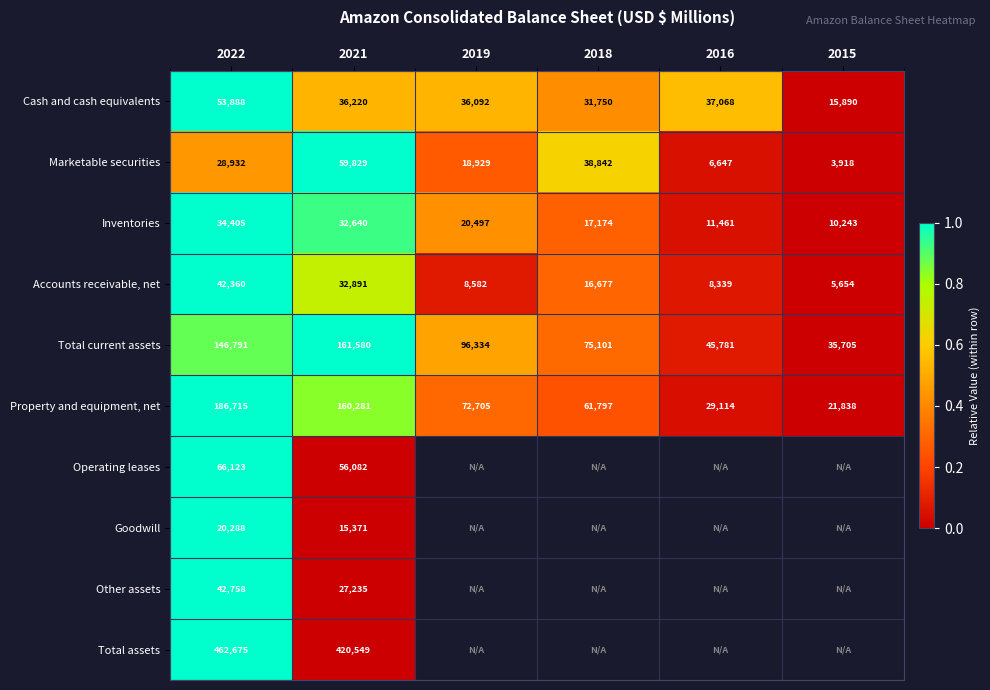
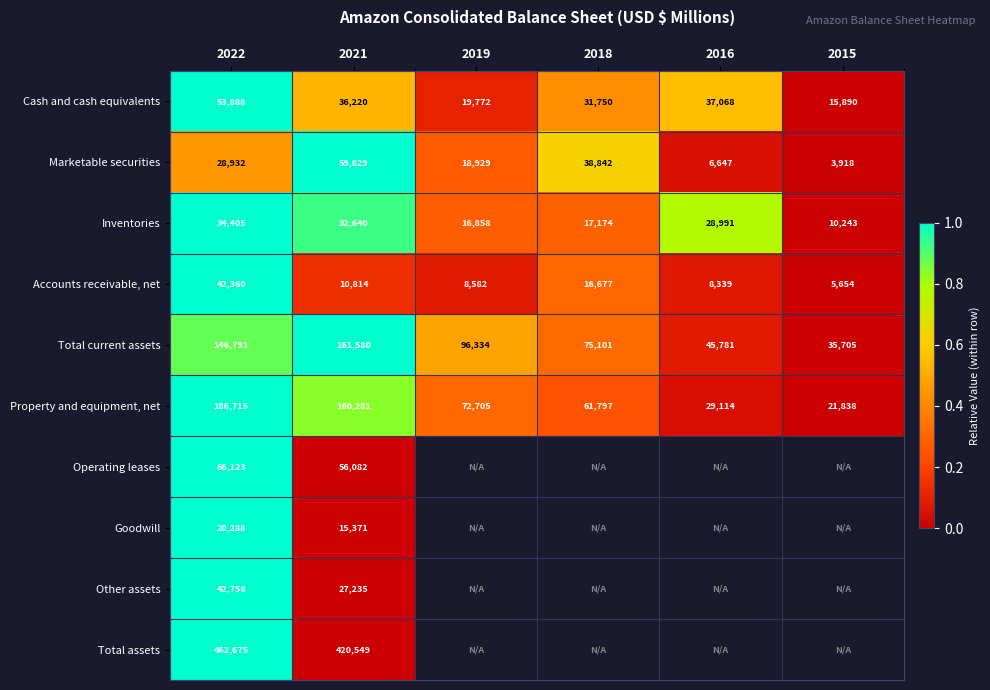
  {
    "Cash and cash equivalents": {
      "2022": "53,888",
      "2021": "36,220",
-     "2019": "36,092",
+     "2019": "19,772",
      "2018": "31,750",
      "2016": "37,068",
      "2015": "15,890"
    },
    "Marketable securities": {
      "2022": "28,932",
      "2021": "59,829",
      "2019": "18,929",
      "2018": "38,842",
      "2016": "6,647",
      "2015": "3,918"
    },
    "Inventories": {
      "2022": "34,405",
      "2021": "32,640",
-     "2019": "20,497",
+     "2019": "16,858",
      "2018": "17,174",
-     "2016": "11,461",
+     "2016": "28,991",
      "2015": "10,243"
    },
    "Accounts receivable, net": {
      "2022": "42,360",
-     "2021": "32,891",
+     "2021": "10,814",
      "2019": "8,582",
      "2018": "16,677",
      "2016": "8,339",
      "2015": "5,654"
    },
    "Total current assets": {
      "2022": "146,791",
      "2021": "161,580",
      "2019": "96,334",
      "2018": "75,101",
      "2016": "45,781",
      "2015": "35,705"
    },
    "Property and equipment, net": {
      "2022": "186,715",
      "2021": "160,281",
      "2019": "72,705",
      "2018": "61,797",
      "2016": "29,114",
      "2015": "21,838"
    },
    "Operating leases": {
      "2022": "66,123",
      "2021": "56,082"
    },
    "Goodwill": {
      "2022": "20,288",
      "2021": "15,371"
    },
    "Other assets": {
      "2022": "42,758",
      "2021": "27,235"
    },
    "Total assets": {
      "2022": "462,675",
      "2021": "420,549"
    }
  }
